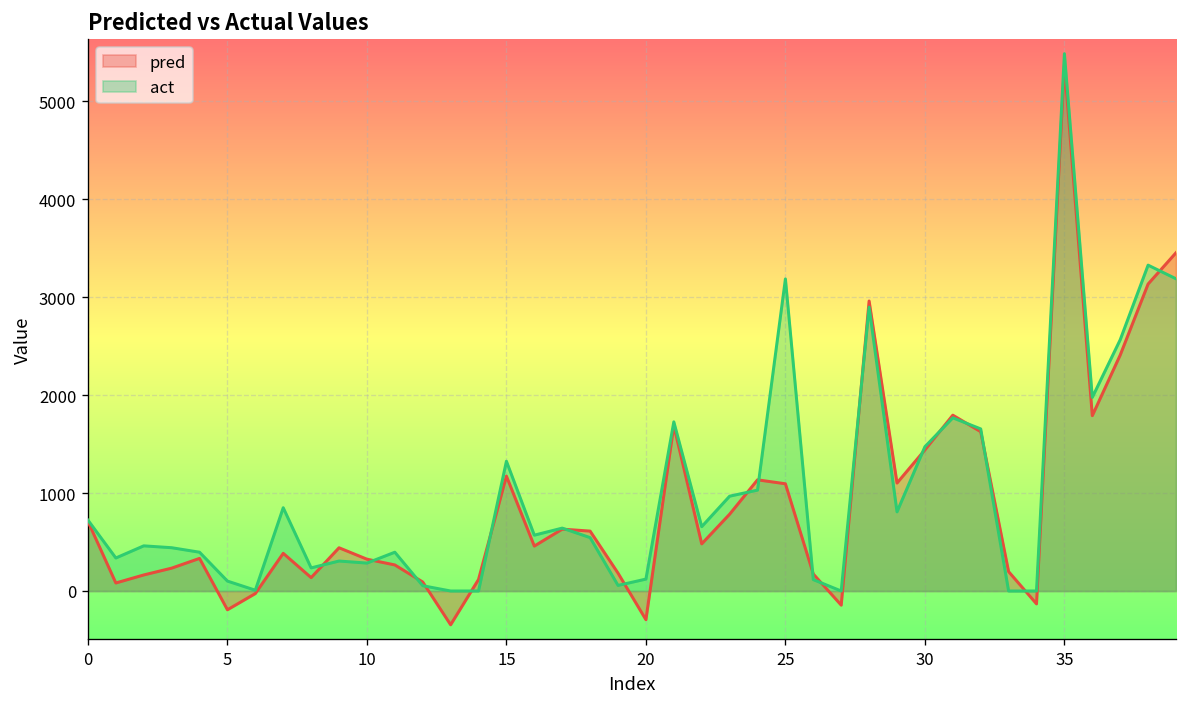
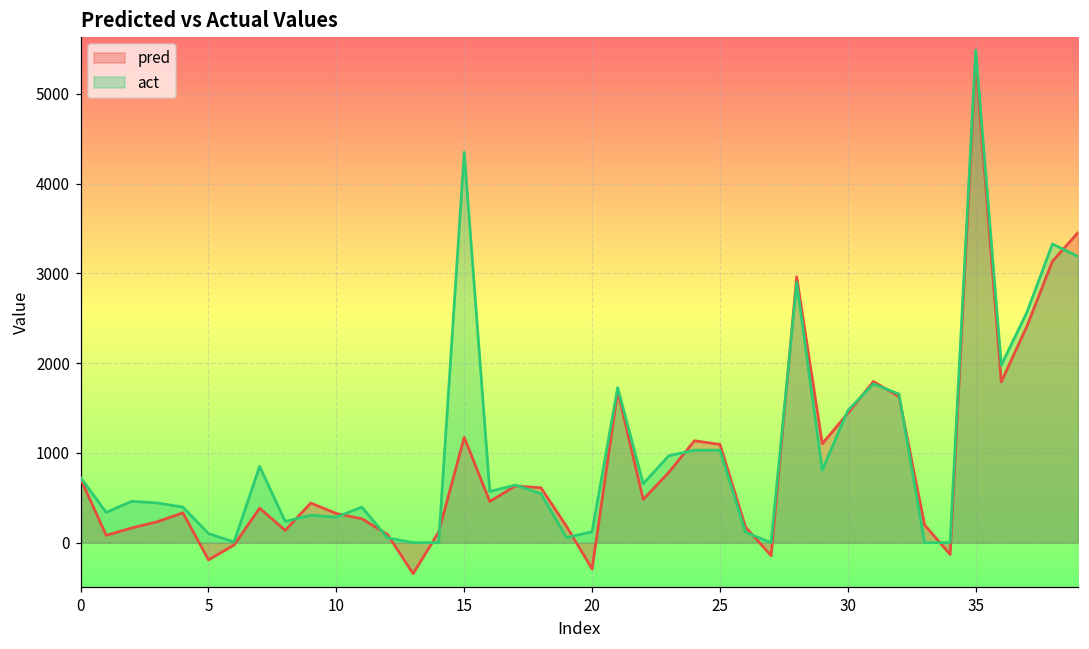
  {
    "act": {
      "5": 100,
      "10": 300,
-     "15": 1300,
+     "15": 4300,
      "20": 100,
-     "25": 3200,
+     "25": 1000,
      "30": 1500,
      "35": 5500
    }
  }
